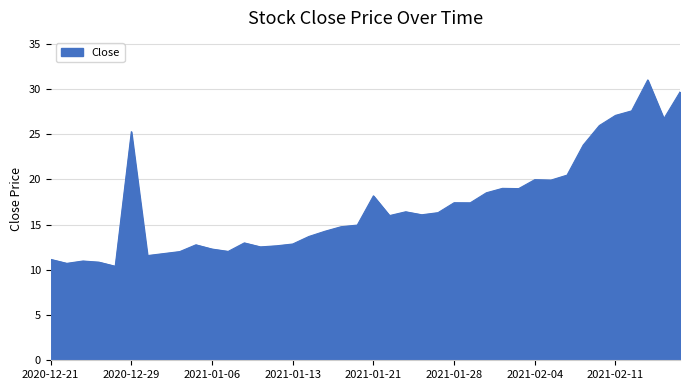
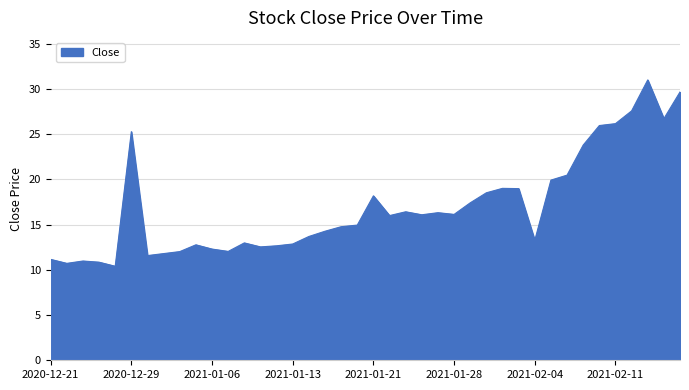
  {
    "2020-12-21": 11,
    "2020-12-29": 25,
    "2021-01-06": 12,
    "2021-01-13": 13,
    "2021-01-21": 18,
-   "2021-01-28": 17,
-   "2021-02-04": 20,
-   "2021-02-11": 27
+   "2021-01-28": 16,
+   "2021-02-04": 13,
+   "2021-02-11": 26
  }
